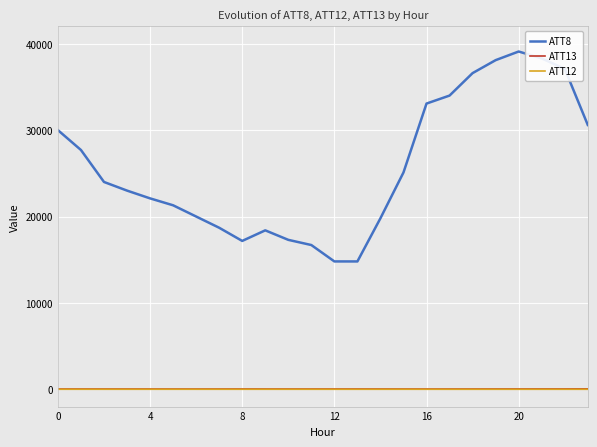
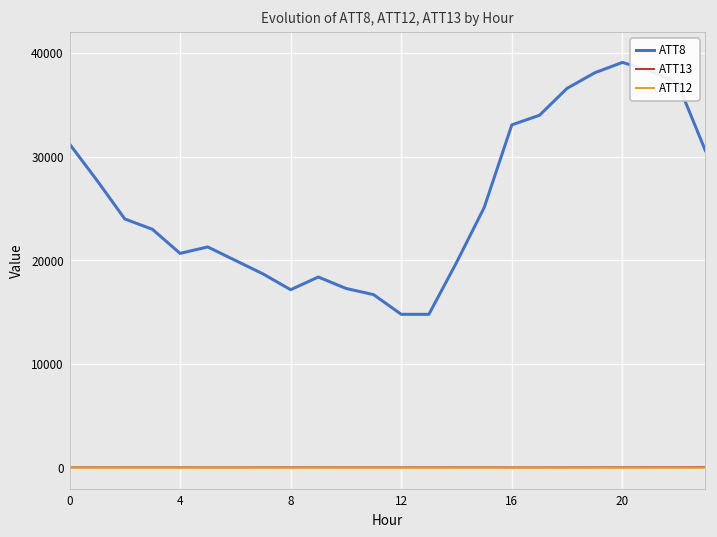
  {
    "ATT8": {
-     "0": 30000,
-     "4": 22000,
+     "0": 31000,
+     "4": 21000,
      "8": 17000,
      "12": 15000,
      "16": 33000,
      "20": 39000
    },
    "ATT12": {
      "0": 0,
      "4": 0,
      "8": 0,
      "12": 0,
      "16": 0,
      "20": 0
    }
  }
